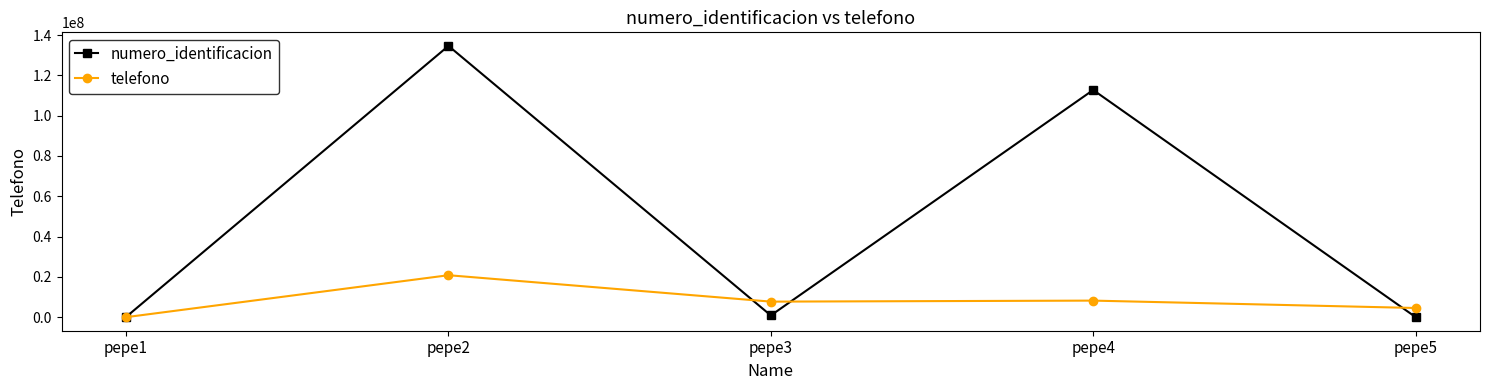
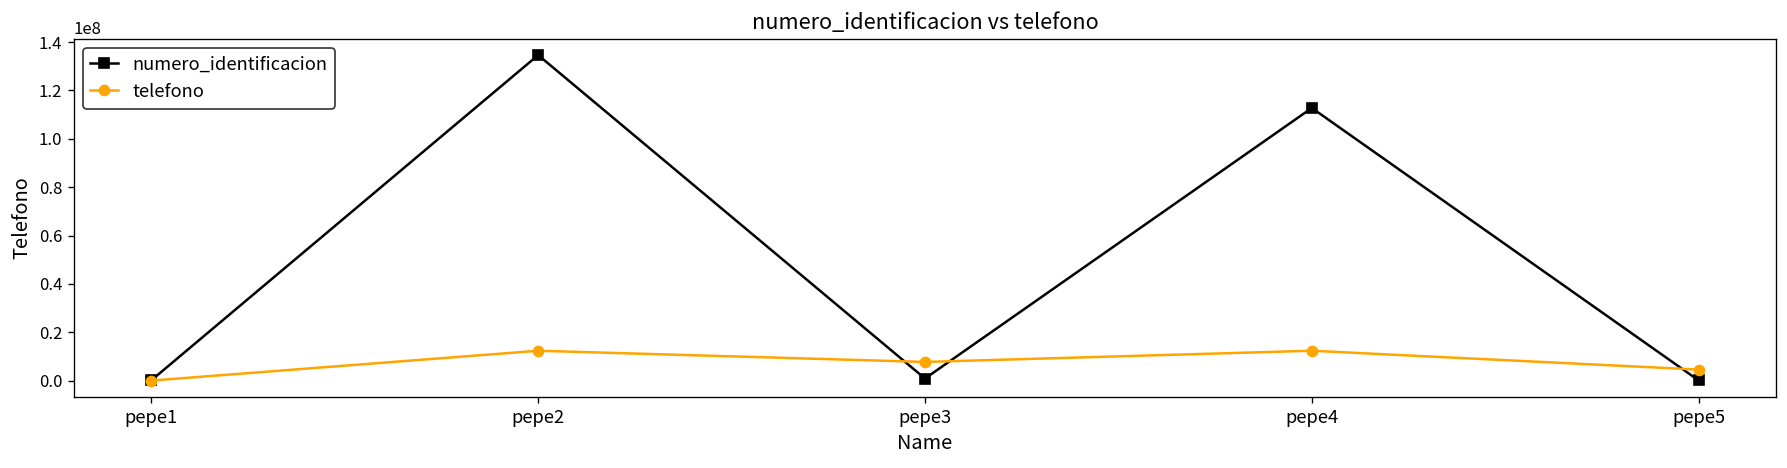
  {
    "numero_identificacion": {
      "pepe2": 135000000,
      "pepe3": 1000000,
      "pepe4": 113000000,
      "pepe5": 0
    },
    "telefono": {
-     "pepe2": 21000000,
+     "pepe2": 12000000,
      "pepe3": 8000000,
-     "pepe4": 8000000,
+     "pepe4": 12000000,
      "pepe5": 5000000
    }
  }
